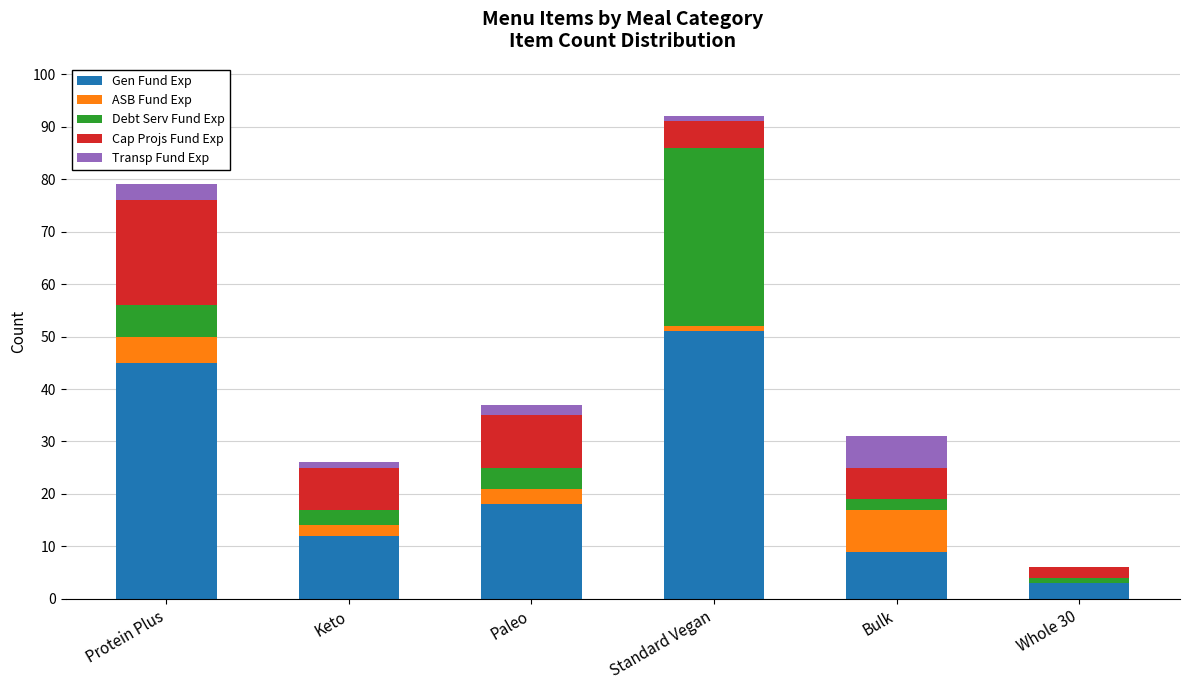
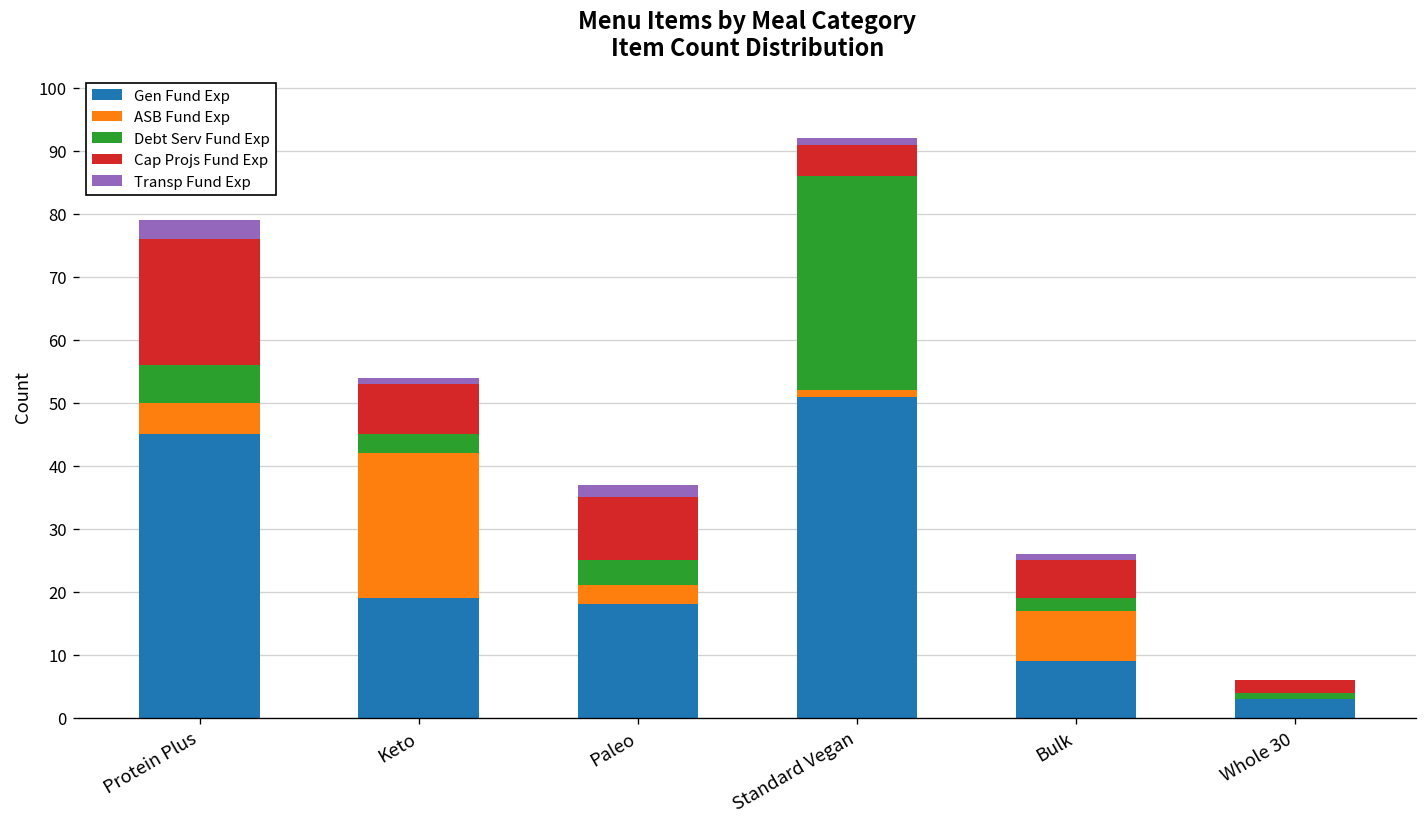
  {
    "Gen Fund Exp": {
      "Protein Plus": 45,
-     "Keto": 12,
+     "Keto": 19,
      "Paleo": 18,
      "Standard Vegan": 51,
      "Bulk": 9,
      "Whole 30": 3
    },
    "ASB Fund Exp": {
      "Protein Plus": 5,
-     "Keto": 2,
+     "Keto": 23,
      "Paleo": 3,
      "Standard Vegan": 1,
      "Bulk": 8,
      "Whole 30": 0
    },
    "Debt Serv Fund Exp": {
      "Protein Plus": 6,
      "Keto": 3,
      "Paleo": 4,
      "Standard Vegan": 34,
      "Bulk": 2,
      "Whole 30": 1
    },
    "Cap Projs Fund Exp": {
      "Protein Plus": 20,
      "Keto": 8,
      "Paleo": 10,
      "Standard Vegan": 5,
      "Bulk": 6,
      "Whole 30": 2
    },
    "Transp Fund Exp": {
      "Protein Plus": 3,
      "Keto": 1,
      "Paleo": 2,
      "Standard Vegan": 1,
-     "Bulk": 6,
+     "Bulk": 1,
      "Whole 30": 0
    }
  }
